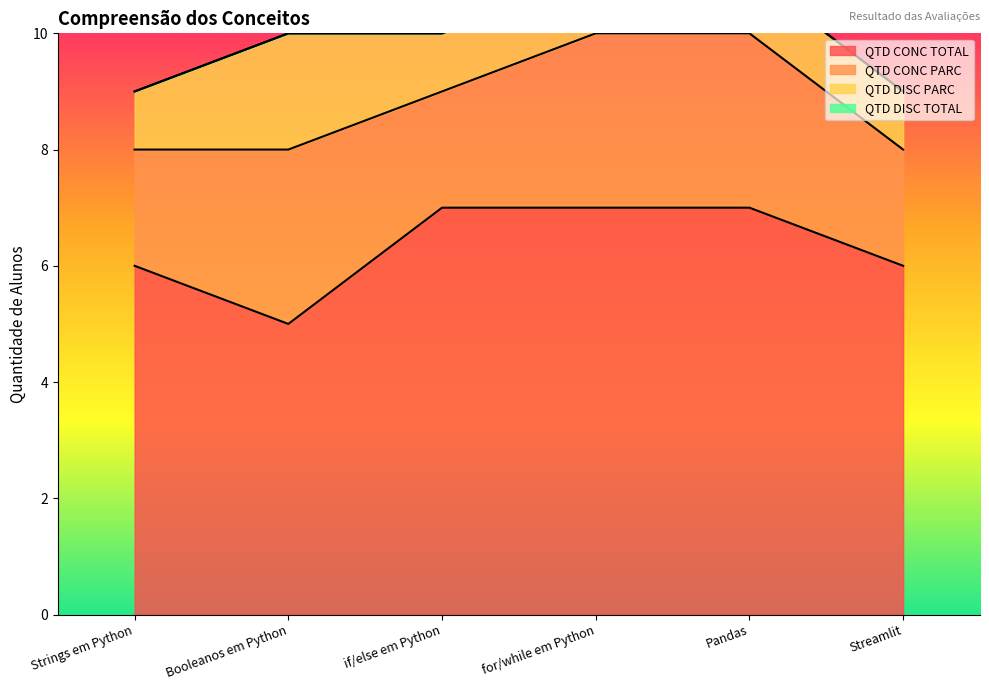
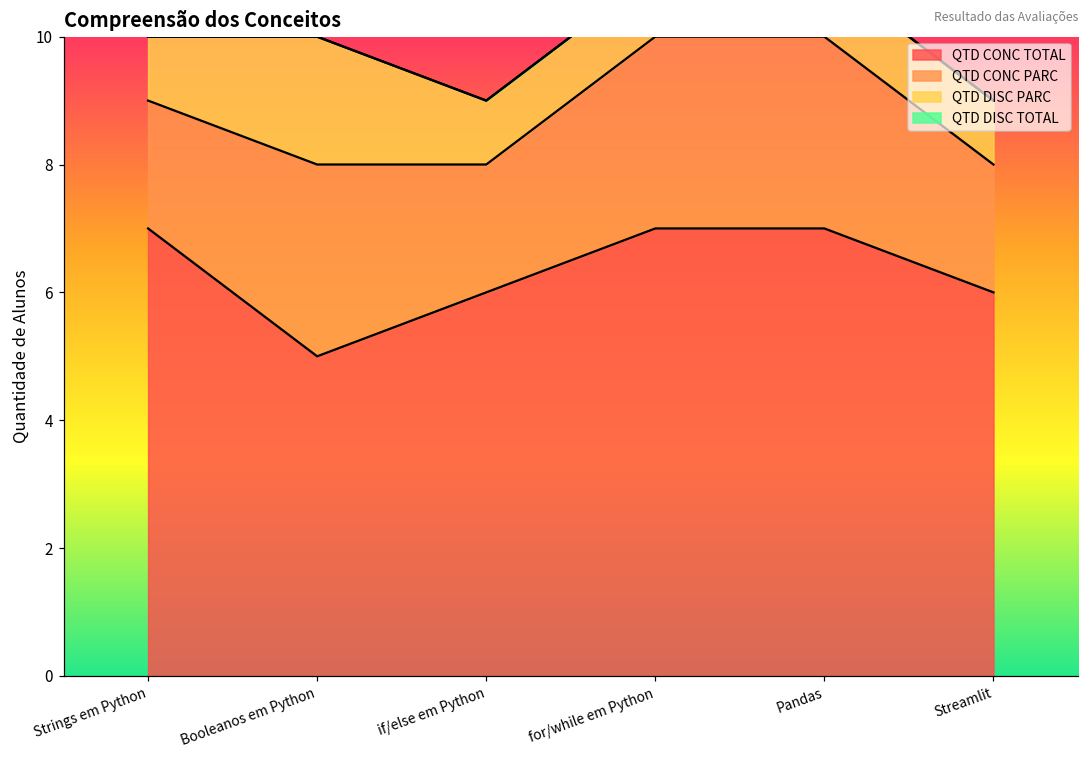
  {
    "QTD CONC TOTAL": {
-     "Strings em Python": 6,
+     "Strings em Python": 7,
      "Booleanos em Python": 5,
-     "if/else em Python": 7,
+     "if/else em Python": 6,
      "for/while em Python": 7,
      "Pandas": 7,
      "Streamlit": 6
    },
    "QTD CONC PARC": {
      "Strings em Python": 2,
      "Booleanos em Python": 3,
      "if/else em Python": 2,
      "for/while em Python": 3,
      "Pandas": 3,
      "Streamlit": 2
    }
  }
